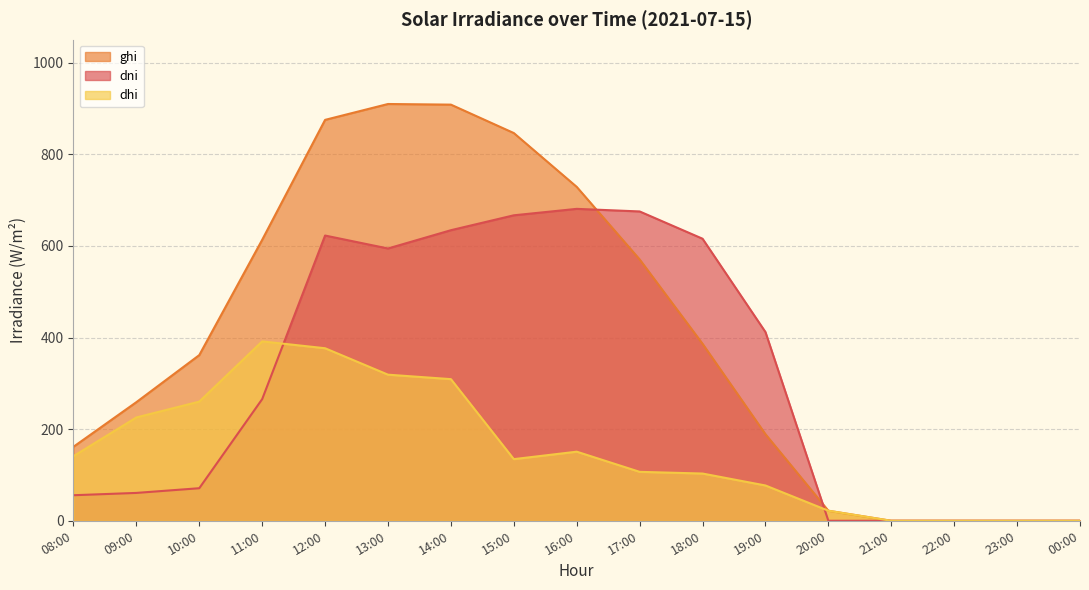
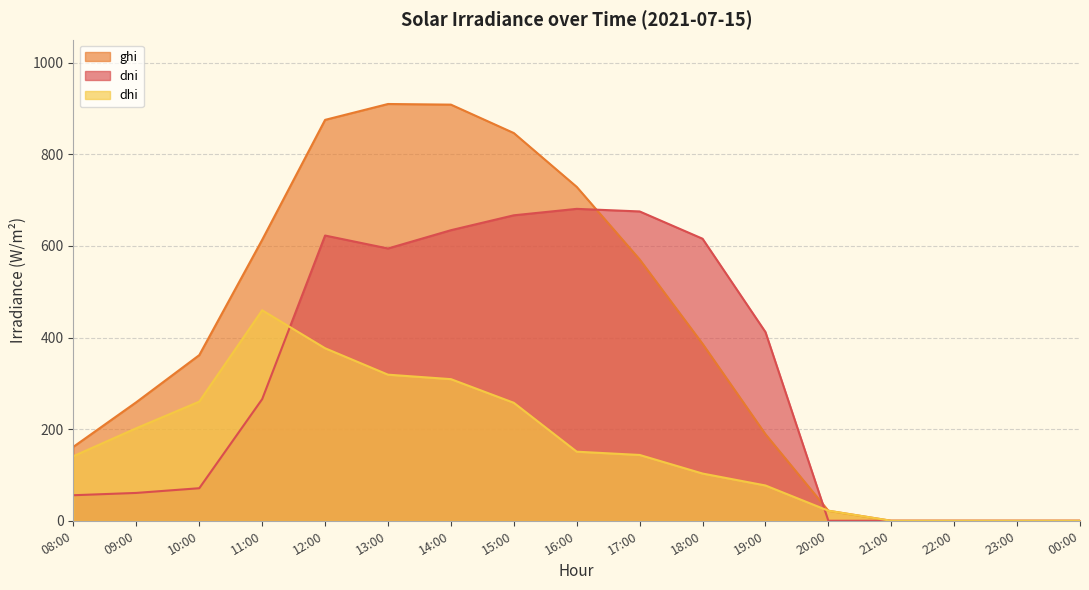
  {
    "dhi": {
      "08:00": 140,
-     "09:00": 230,
+     "09:00": 200,
      "10:00": 260,
-     "11:00": 390,
+     "11:00": 460,
      "12:00": 380,
      "13:00": 320,
      "14:00": 310,
-     "15:00": 130,
+     "15:00": 260,
      "16:00": 150,
-     "17:00": 110,
+     "17:00": 140,
      "18:00": 100,
      "19:00": 80
    }
  }
